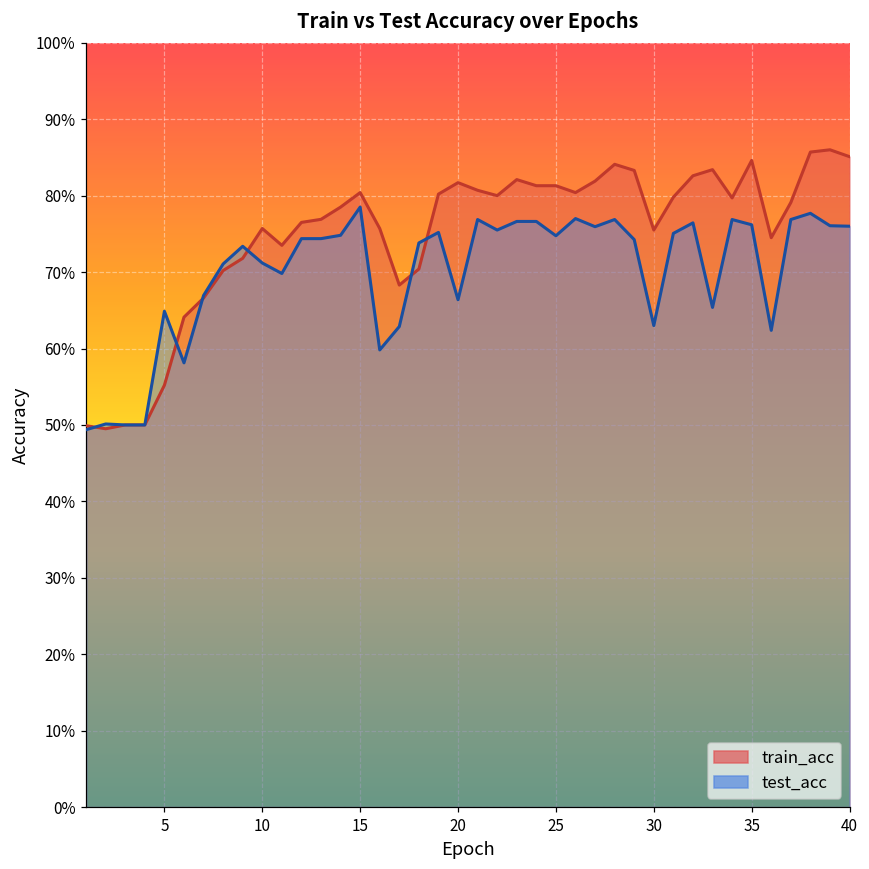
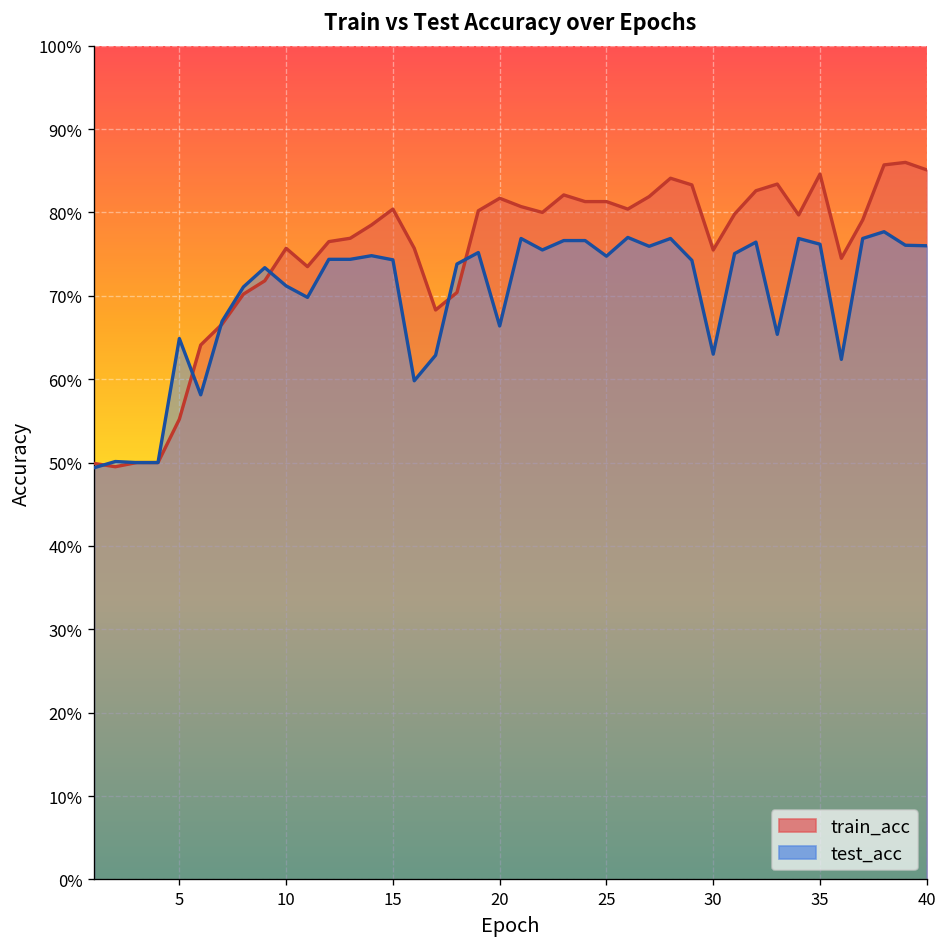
  {
    "train_acc": {
      "5": "55%",
      "10": "76%",
      "15": "80%",
      "20": "82%",
      "25": "81%",
      "30": "76%",
      "35": "85%",
      "40": "85%"
    },
    "test_acc": {
      "5": "65%",
      "10": "71%",
-     "15": "78%",
+     "15": "74%",
      "20": "66%",
      "25": "75%",
      "30": "63%",
      "35": "76%",
      "40": "76%"
    }
  }
